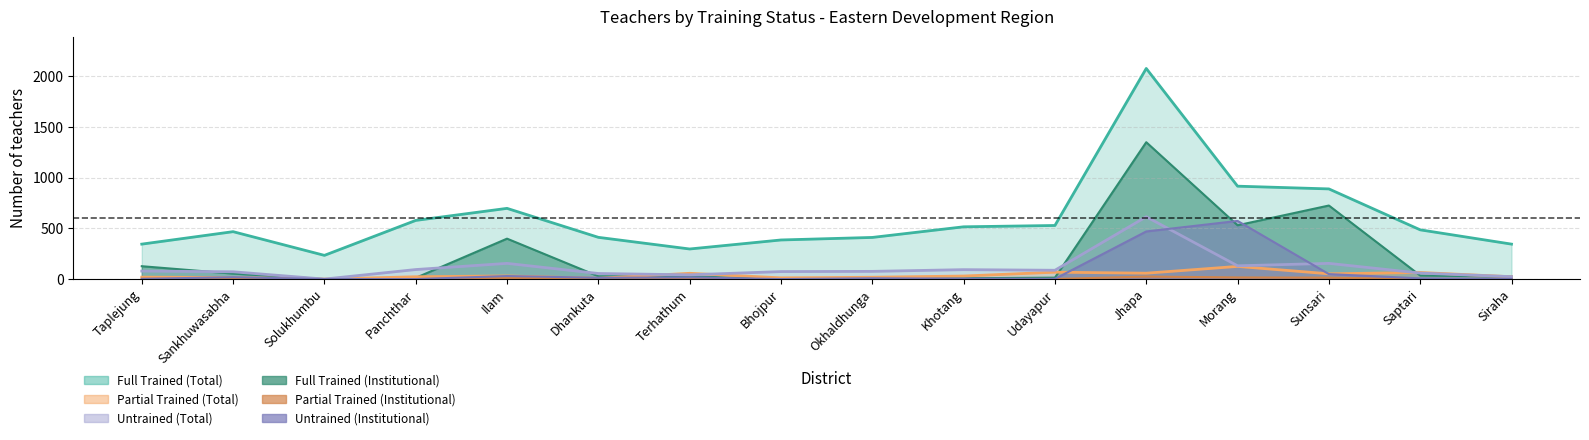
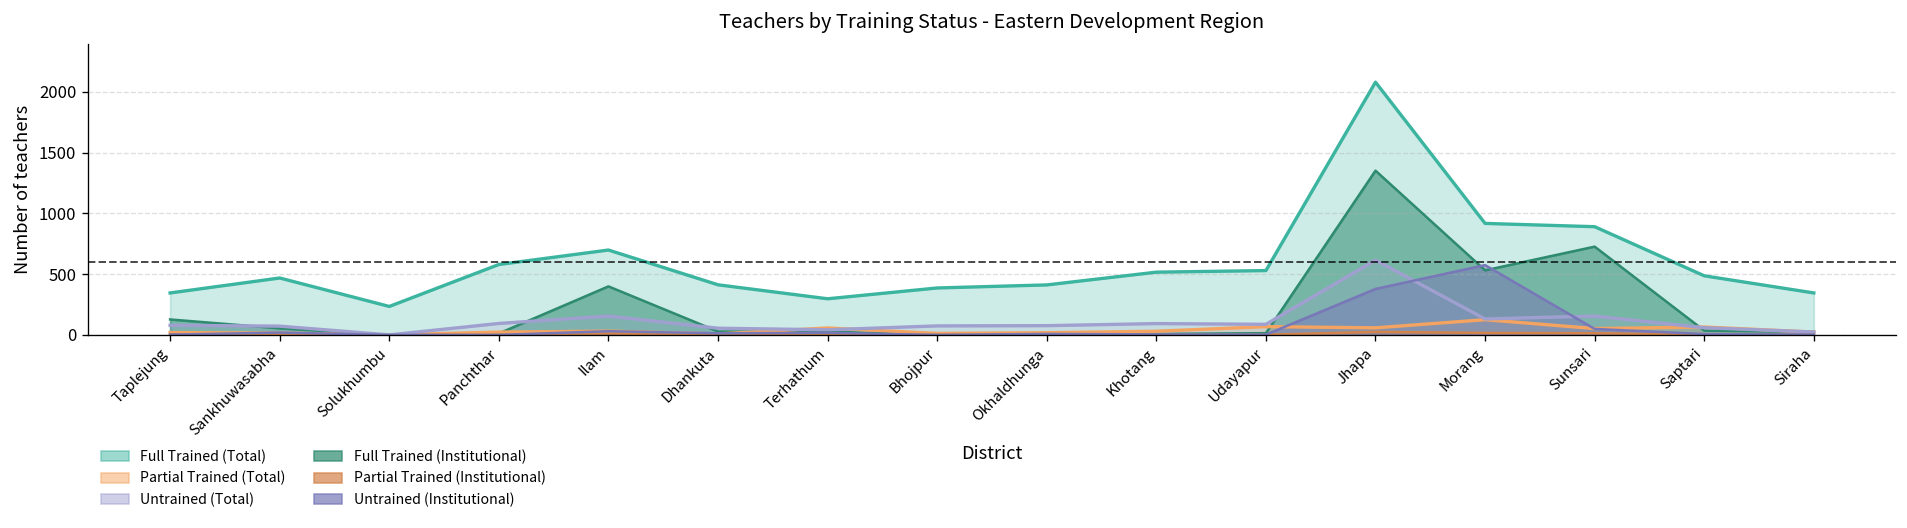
  {
    "Full Trained (Institutional)": {
      "Taplejung": 130,
      "Ilam": 400,
      "Jhapa": 1350,
      "Morang": 530,
      "Sunsari": 730
    },
    "Untrained (Institutional)": {
-     "Jhapa": 470,
+     "Jhapa": 380,
      "Morang": 570
    }
  }
